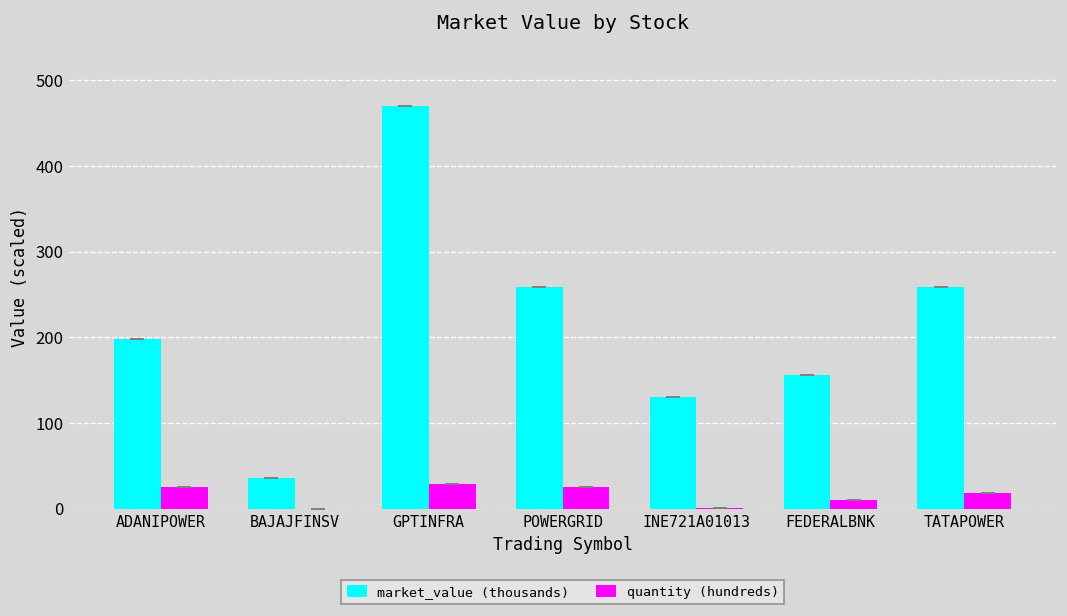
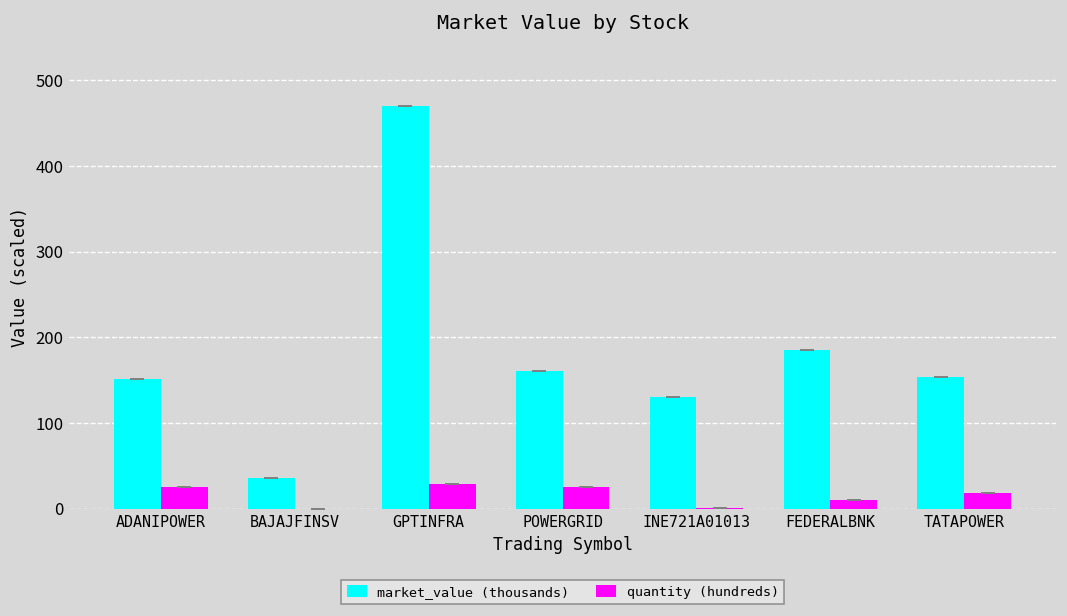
  {
    "market_value (thousands)": {
-     "ADANIPOWER": 200,
+     "ADANIPOWER": 150,
      "BAJAJFINSV": 40,
      "GPTINFRA": 470,
-     "POWERGRID": 260,
+     "POWERGRID": 160,
      "INE721A01013": 130,
-     "FEDERALBNK": 160,
-     "TATAPOWER": 260
+     "FEDERALBNK": 180,
+     "TATAPOWER": 150
    },
    "quantity (hundreds)": {
      "ADANIPOWER": 30,
      "GPTINFRA": 30,
      "POWERGRID": 20,
      "FEDERALBNK": 10,
      "TATAPOWER": 20
    }
  }
